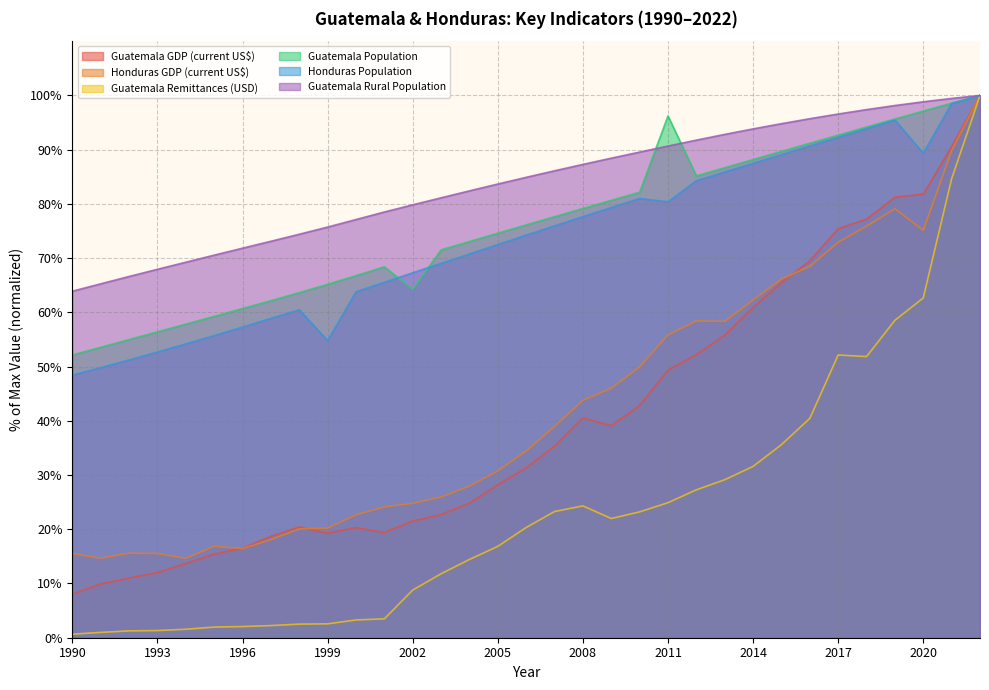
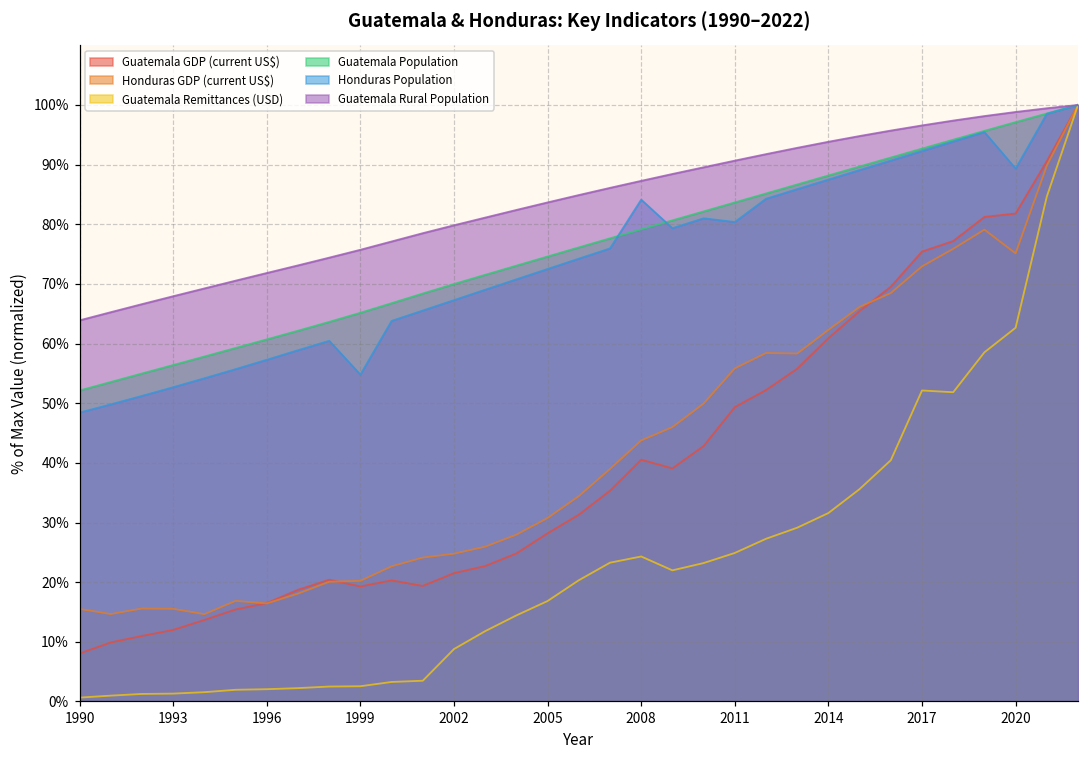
  {
    "Guatemala Remittances (USD)": {
      "1990": "1%",
      "1993": "1%",
      "1996": "2%",
      "1999": "3%",
      "2002": "9%",
      "2005": "17%",
      "2008": "24%",
      "2011": "25%",
      "2014": "32%",
      "2017": "52%",
      "2020": "63%"
    },
    "Guatemala Population": {
      "1990": "52%",
      "1993": "56%",
      "1996": "61%",
      "1999": "65%",
-     "2002": "64%",
+     "2002": "70%",
      "2005": "75%",
      "2008": "79%",
-     "2011": "96%",
+     "2011": "84%",
      "2014": "88%",
      "2020": "97%"
    },
    "Honduras Population": {
      "1990": "48%",
      "1993": "53%",
      "1996": "57%",
      "1999": "55%",
      "2002": "67%",
      "2005": "73%",
-     "2008": "78%",
+     "2008": "84%",
      "2011": "80%",
      "2014": "87%",
      "2020": "89%"
    },
    "Guatemala Rural Population": {
      "1990": "64%",
      "1993": "68%",
      "1996": "72%",
      "1999": "76%",
      "2002": "80%",
      "2005": "84%",
      "2008": "87%",
      "2011": "91%",
      "2014": "94%",
      "2017": "97%",
      "2020": "99%"
    }
  }
